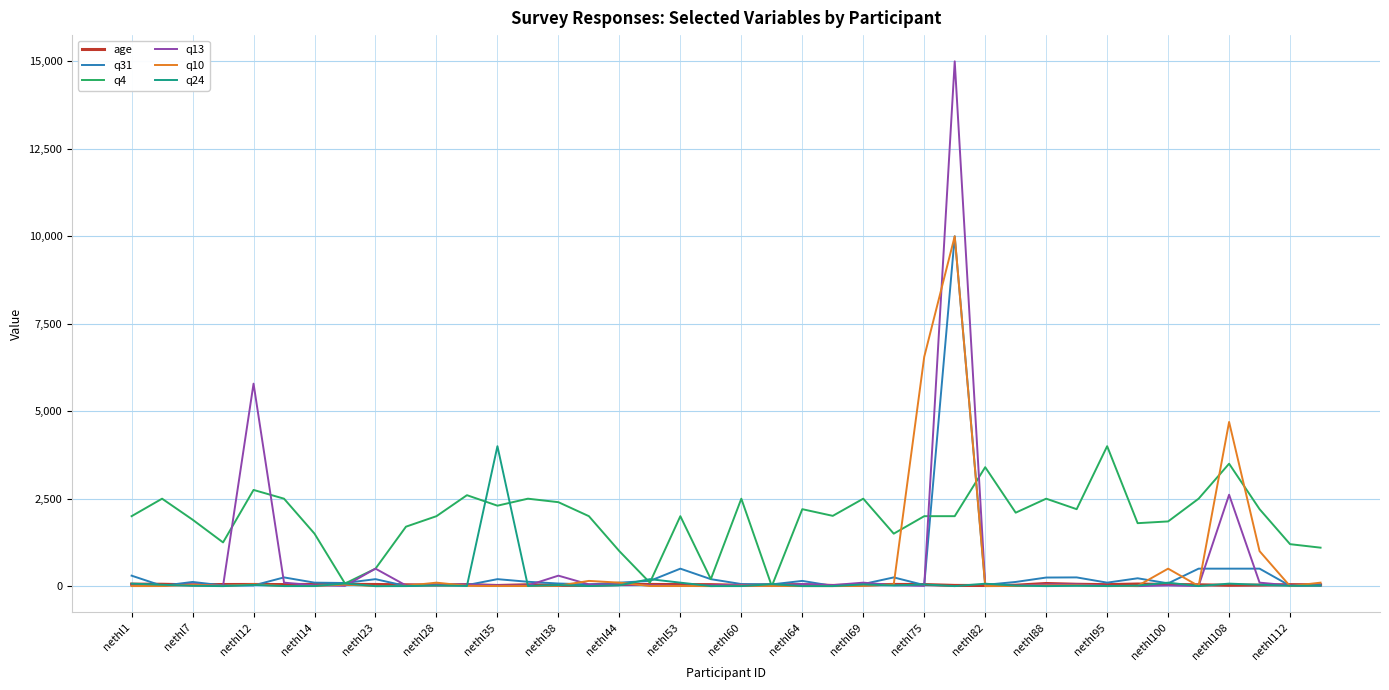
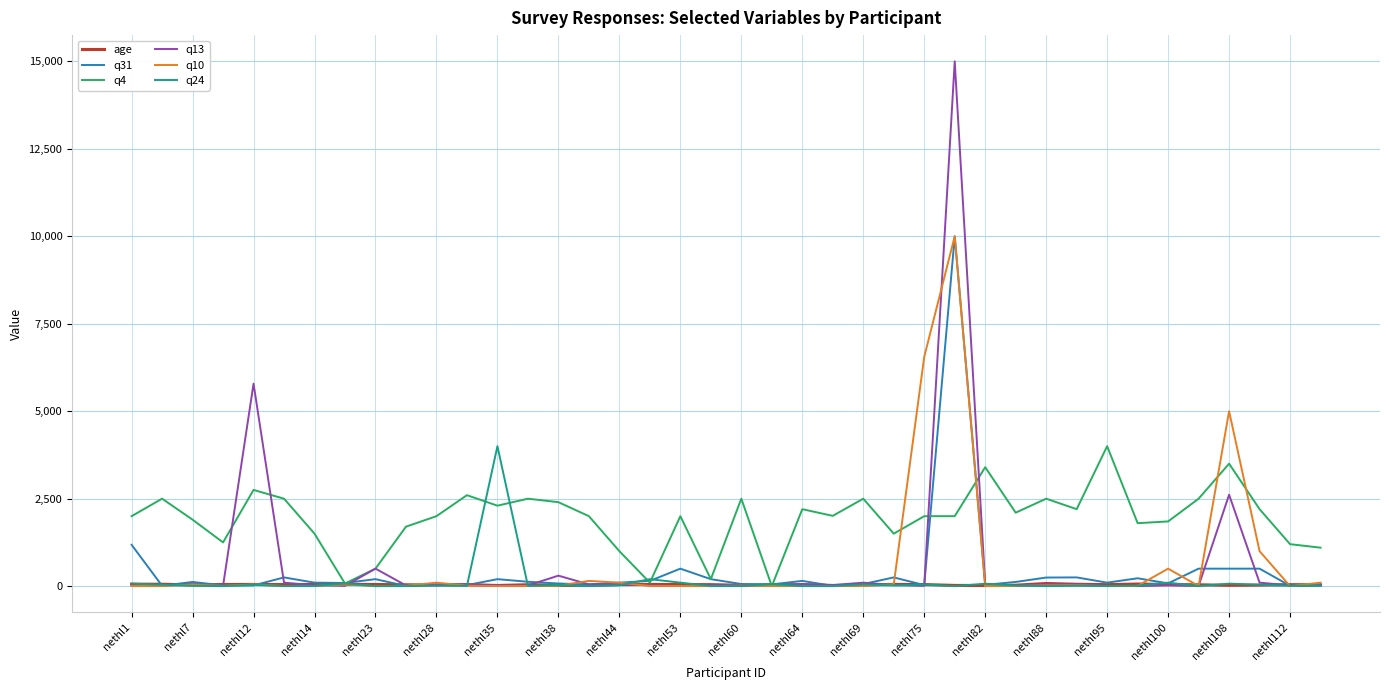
  {
    "q31": {
-     "nethl1": "300",
+     "nethl1": "1,200",
      "nethl23": "200",
      "nethl35": "200",
      "nethl53": "500",
      "nethl64": "200",
      "nethl88": "200",
      "nethl108": "500"
    },
    "q13": {
      "nethl12": "5,800",
      "nethl38": "300",
      "nethl108": "2,600"
    },
    "q10": {
      "nethl75": "6,600",
      "nethl100": "500",
-     "nethl108": "4,700"
+     "nethl108": "5,000"
    }
  }
